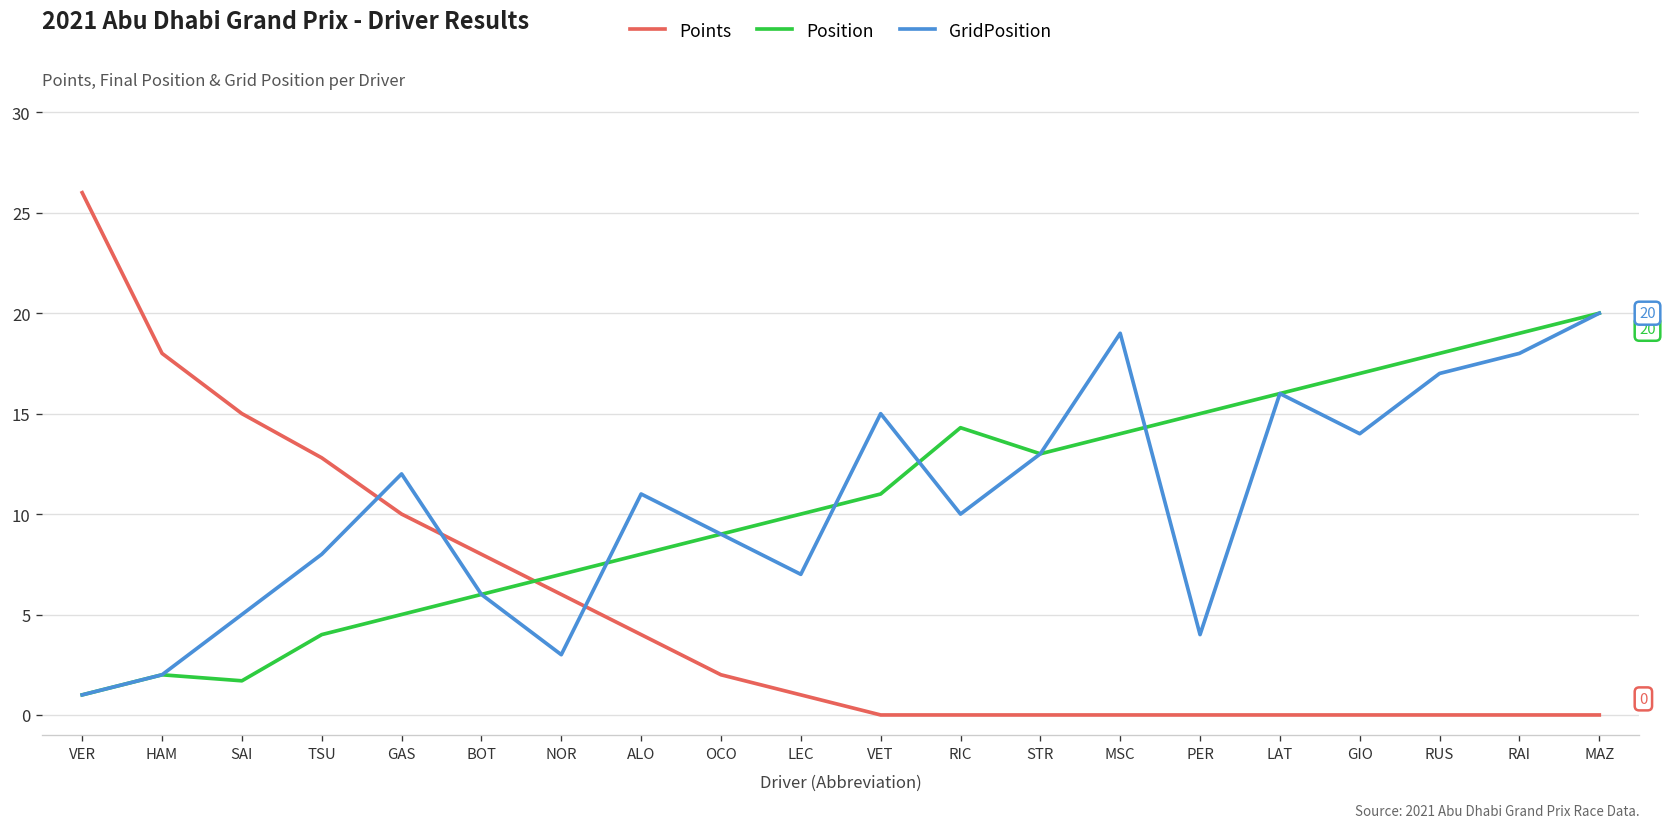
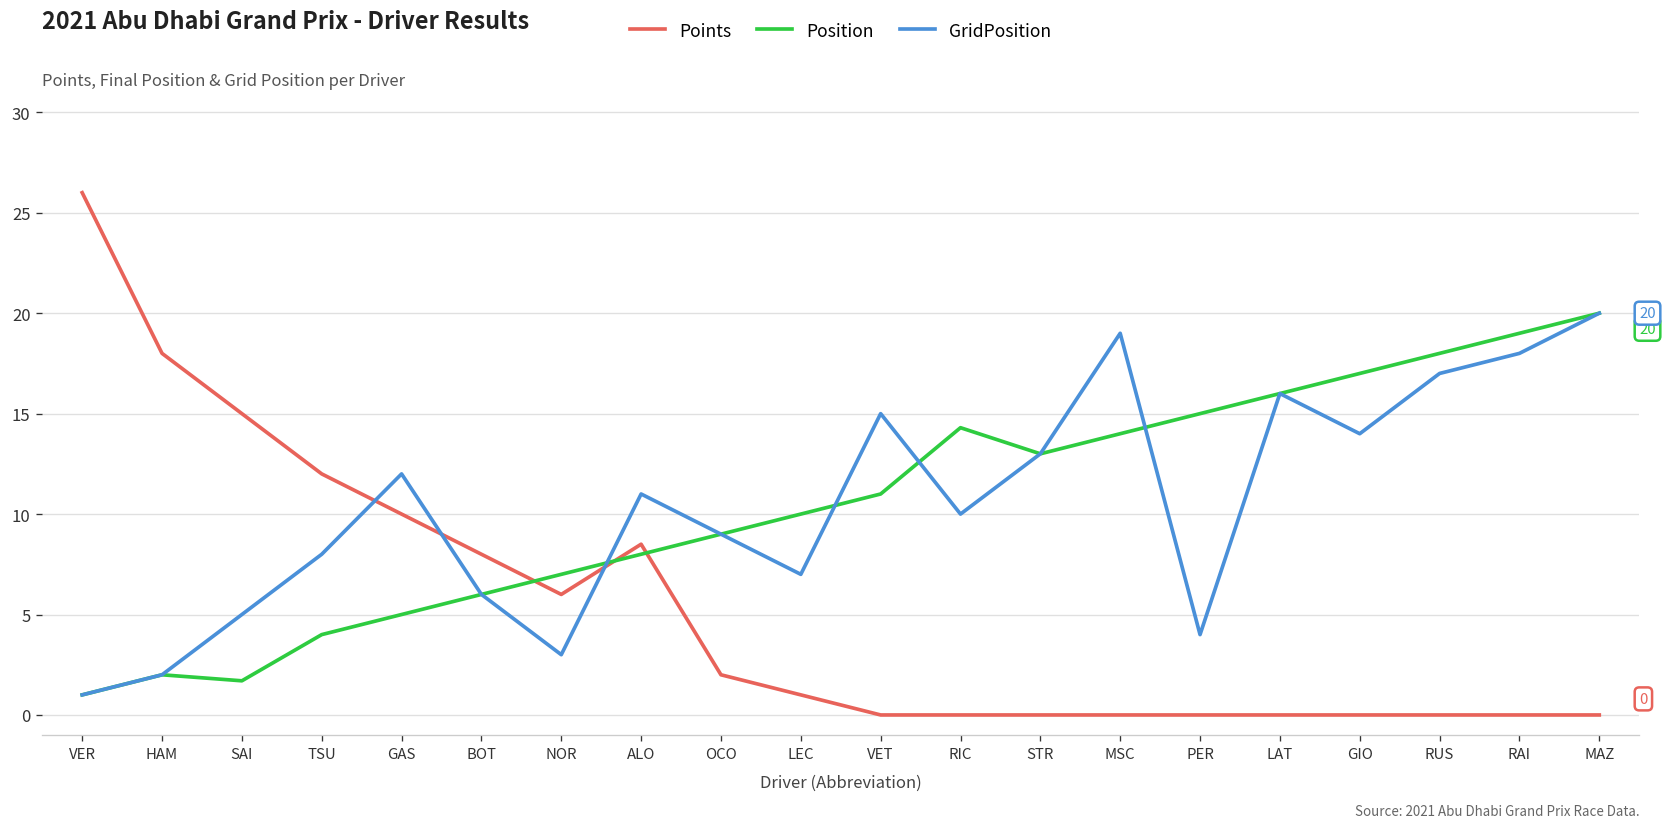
  {
    "Points": {
      "VER": 26.0,
      "HAM": 18.0,
      "SAI": 15.0,
-     "TSU": 12.8,
+     "TSU": 12.0,
      "GAS": 10.0,
      "BOT": 8.0,
      "NOR": 6.0,
-     "ALO": 4.0,
+     "ALO": 8.5,
      "OCO": 2.0,
      "LEC": 1.0,
      "VET": 0.0,
      "RIC": 0.0,
      "STR": 0.0,
      "MSC": 0.0,
      "PER": 0.0,
      "LAT": 0.0,
      "GIO": 0.0,
      "RUS": 0.0,
      "RAI": 0.0
    },
    "Position": {
      "SAI": 1.7,
      "TSU": 4.0,
      "GAS": 5.0,
      "NOR": 7.0,
      "ALO": 8.0,
      "LEC": 10.0,
      "VET": 11.0,
      "RIC": 14.3,
      "MSC": 14.0,
      "PER": 15.0,
      "GIO": 17.0,
      "RUS": 18.0,
      "RAI": 19.0
    },
    "GridPosition": {
      "SAI": 5.0,
      "TSU": 8.0,
      "GAS": 12.0,
      "NOR": 3.0,
      "ALO": 11.0,
      "LEC": 7.0,
      "VET": 15.0,
      "RIC": 10.0,
      "MSC": 19.0,
      "PER": 4.0,
      "GIO": 14.0,
      "RUS": 17.0,
      "RAI": 18.0
    }
  }
